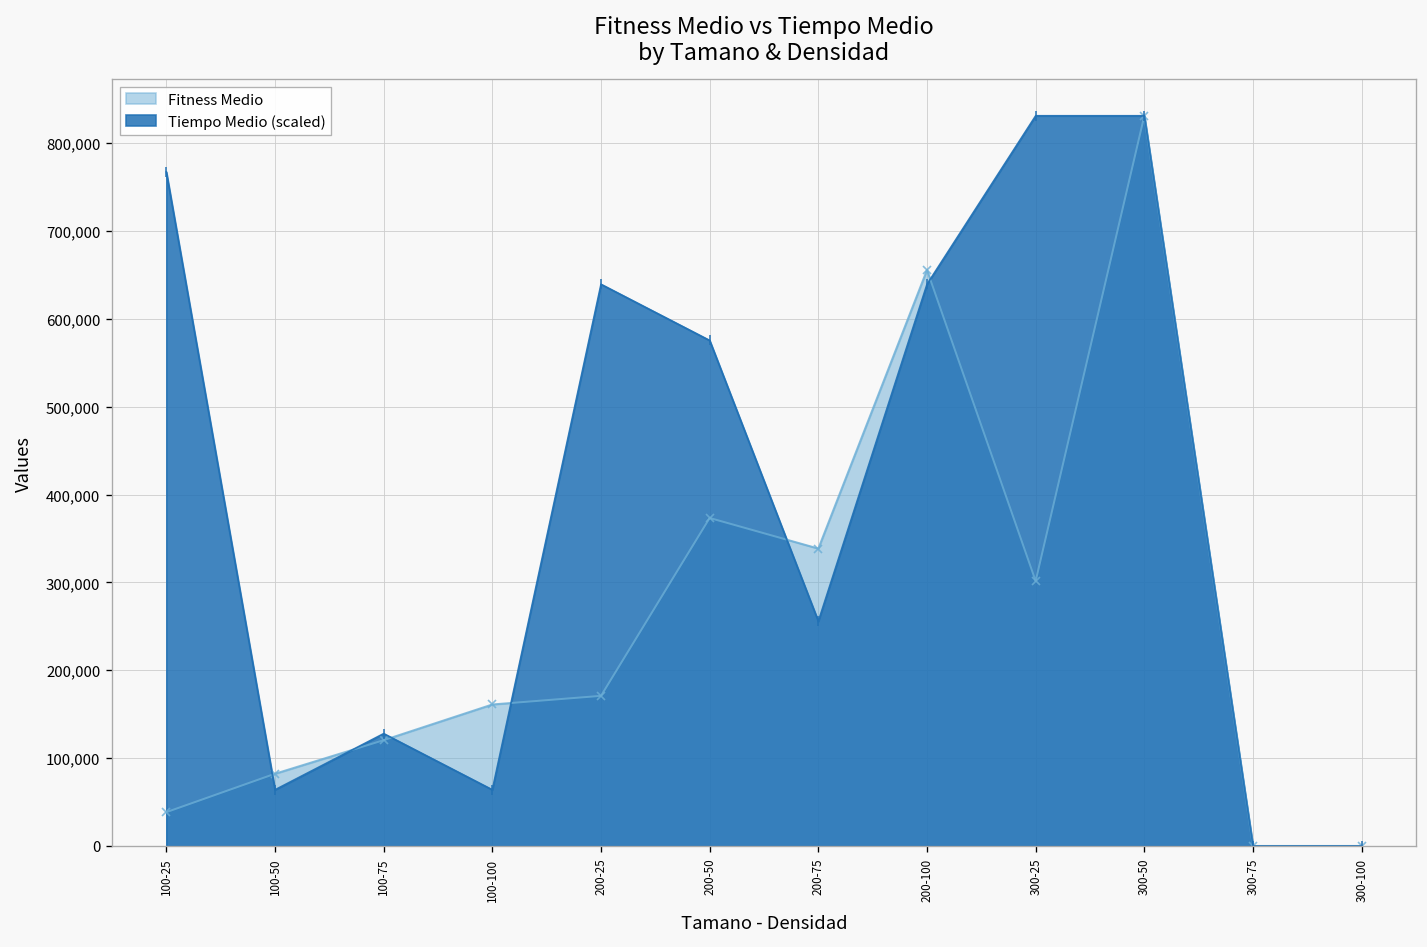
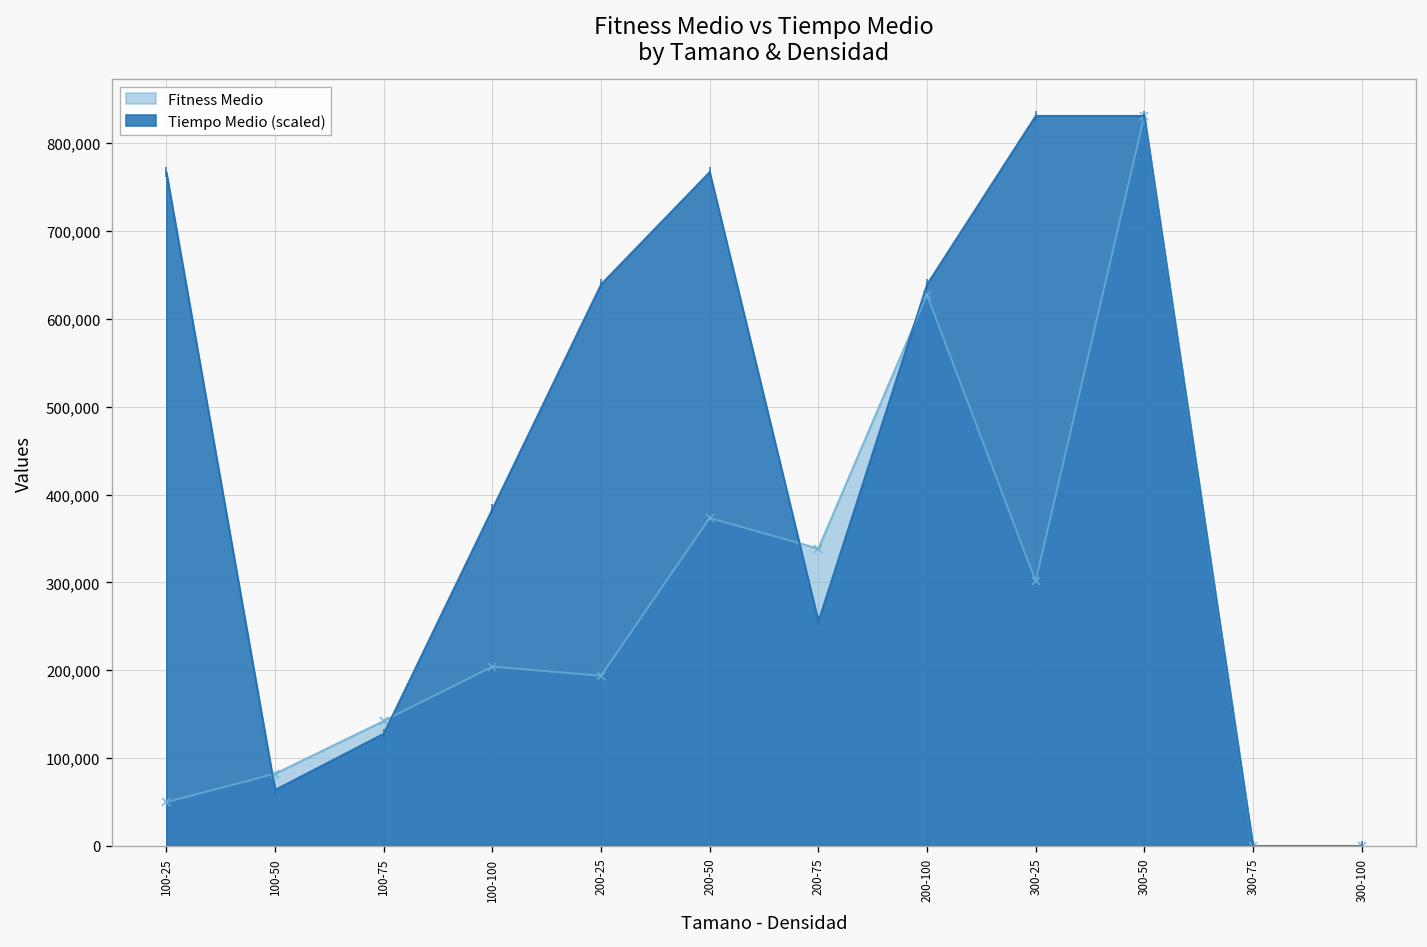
  {
    "Fitness Medio": {
-     "100-25": "40,000",
+     "100-25": "50,000",
      "100-50": "80,000",
-     "100-75": "120,000",
-     "100-100": "160,000",
-     "200-25": "170,000",
+     "100-75": "140,000",
+     "100-100": "200,000",
+     "200-25": "190,000",
      "200-50": "370,000",
      "200-75": "340,000",
-     "200-100": "660,000",
+     "200-100": "630,000",
      "300-25": "300,000"
    },
    "Tiempo Medio (scaled)": {
      "100-25": "770,000",
      "100-50": "60,000",
      "100-75": "130,000",
-     "100-100": "60,000",
+     "100-100": "380,000",
      "200-25": "640,000",
-     "200-50": "580,000",
+     "200-50": "770,000",
      "200-75": "260,000",
      "200-100": "640,000",
      "300-25": "830,000"
    }
  }
